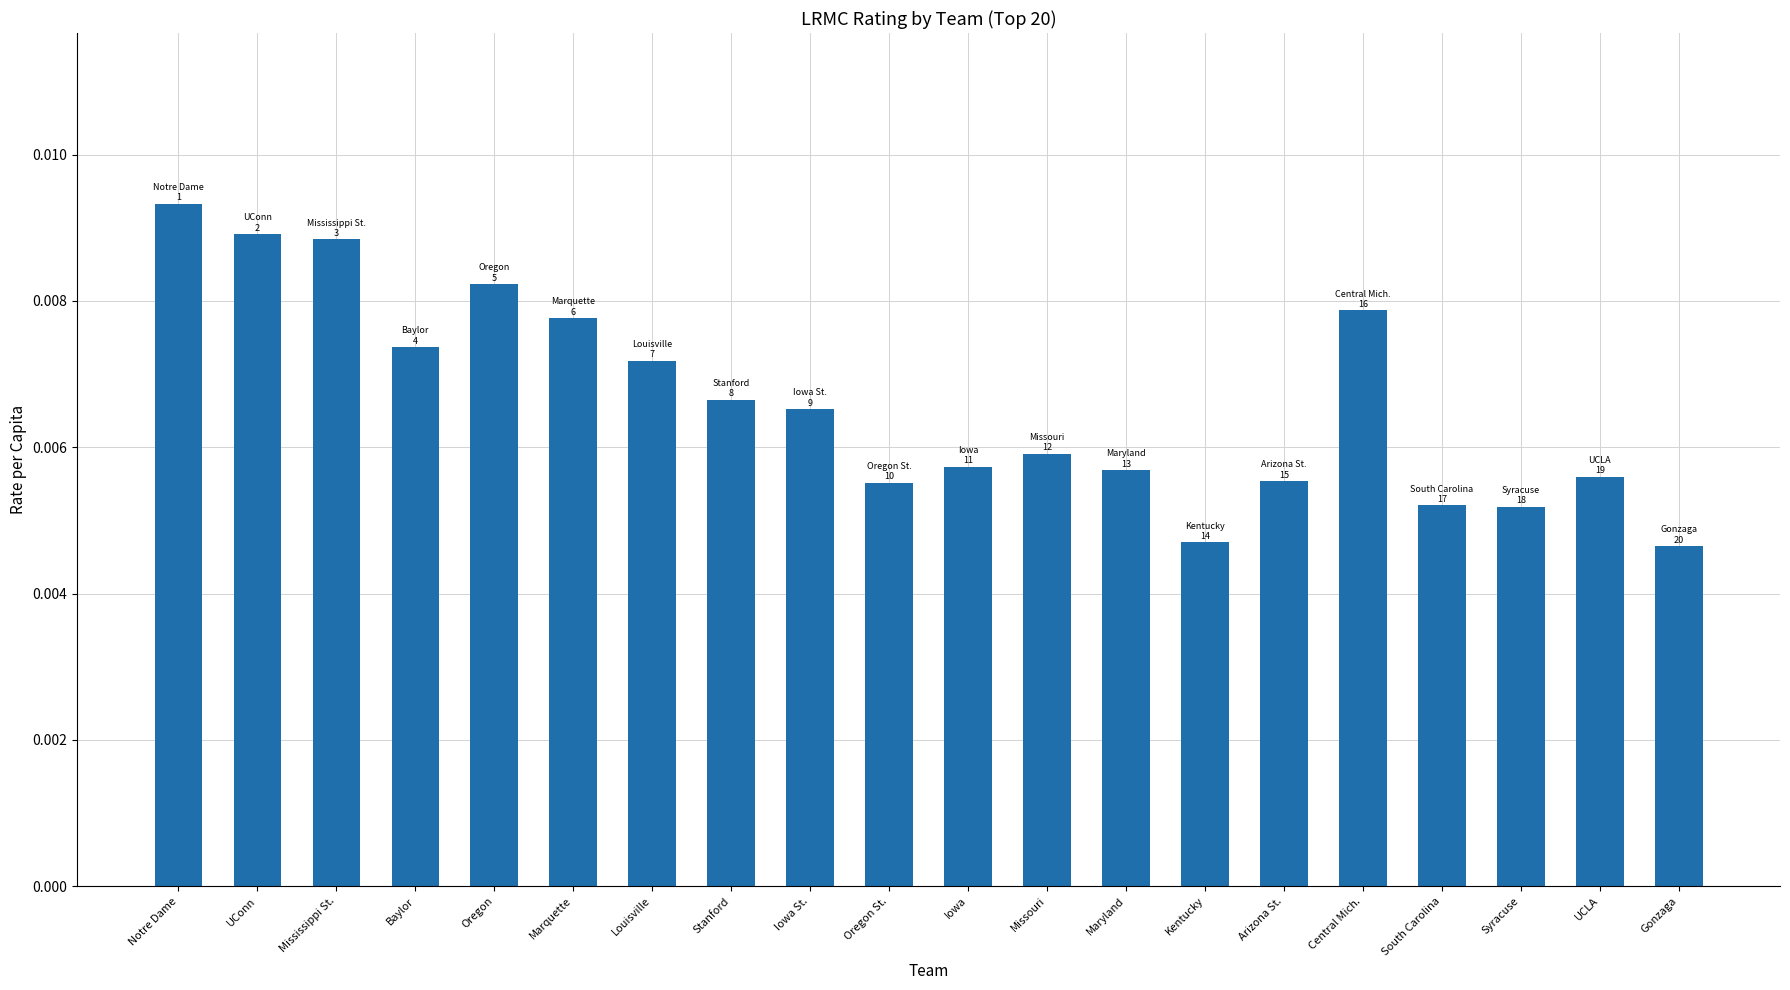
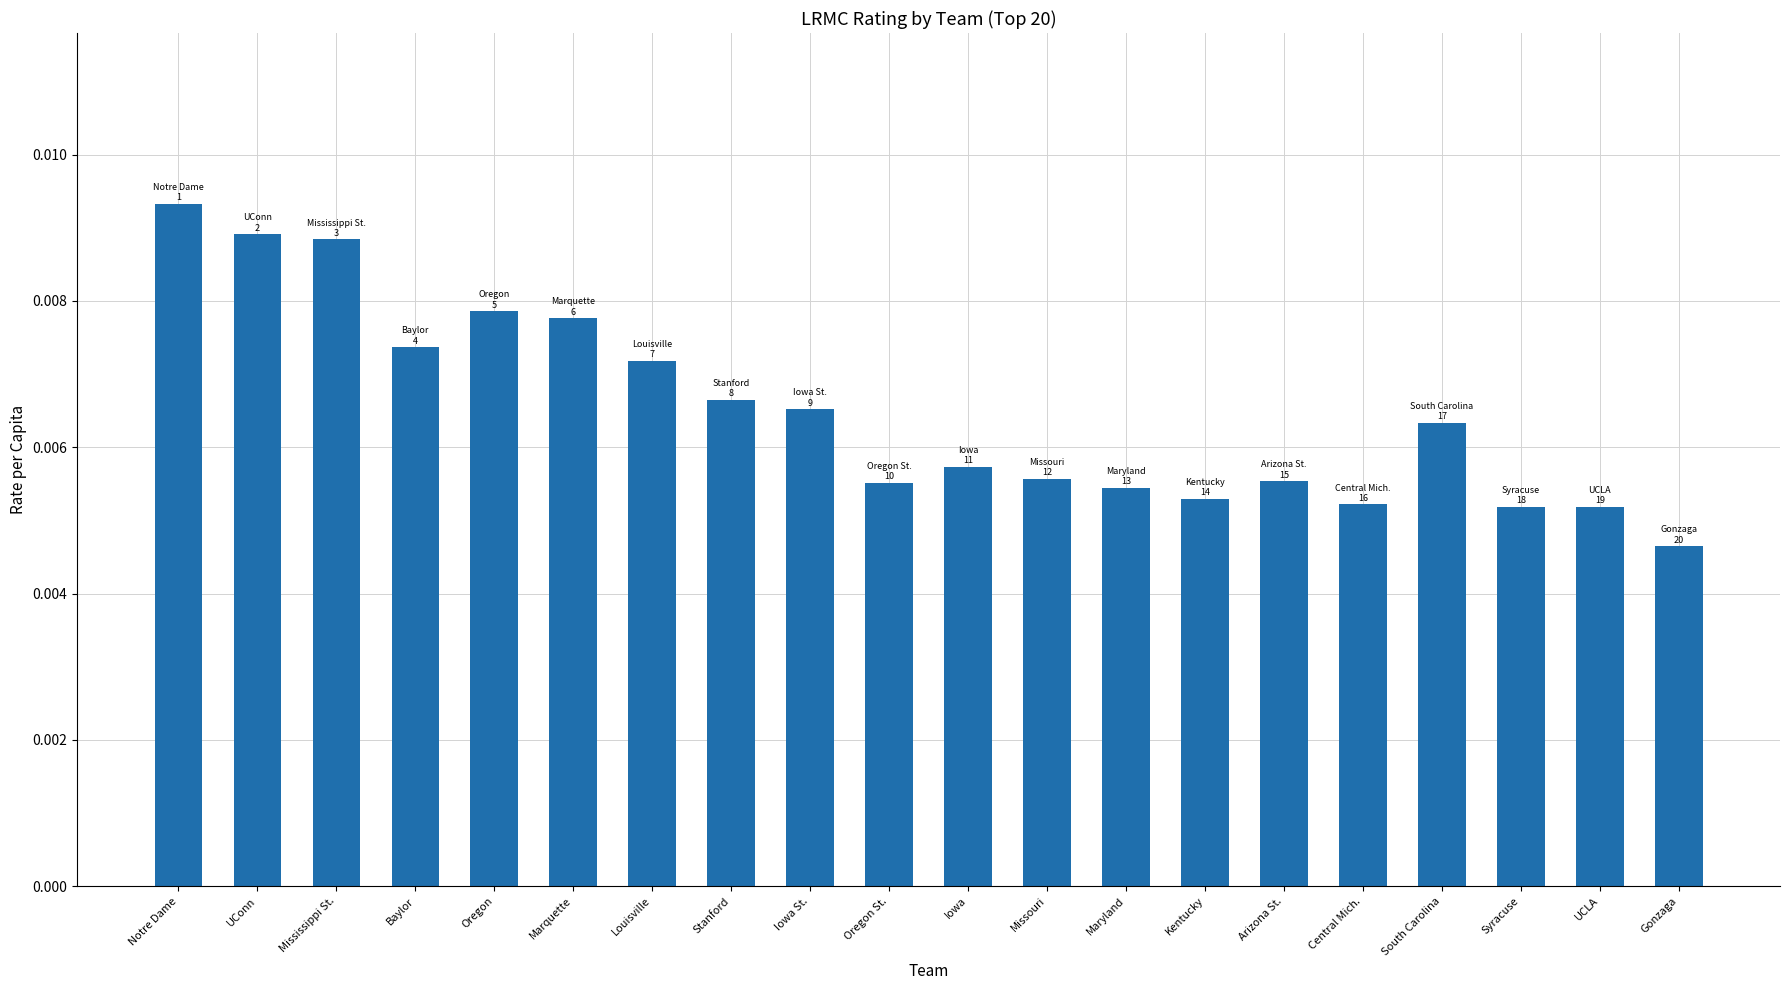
  {
-   "Oregon": 0.0082,
-   "Missouri": 0.0059,
-   "Maryland": 0.0057,
-   "Kentucky": 0.0047,
-   "Central Mich.": 0.0079,
-   "South Carolina": 0.0052,
-   "UCLA": 0.0056
+   "Oregon": 0.0079,
+   "Missouri": 0.0056,
+   "Maryland": 0.0054,
+   "Kentucky": 0.0053,
+   "Central Mich.": 0.0052,
+   "South Carolina": 0.0063,
+   "UCLA": 0.0052
  }
